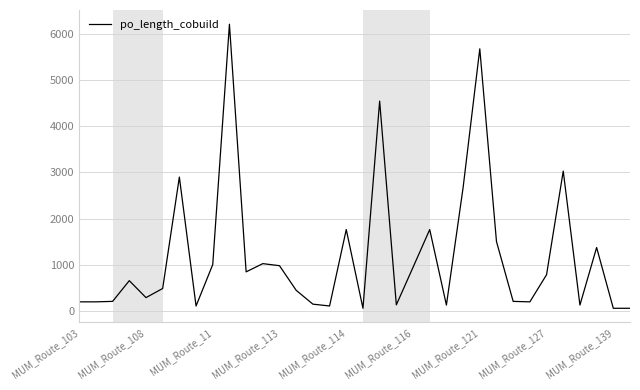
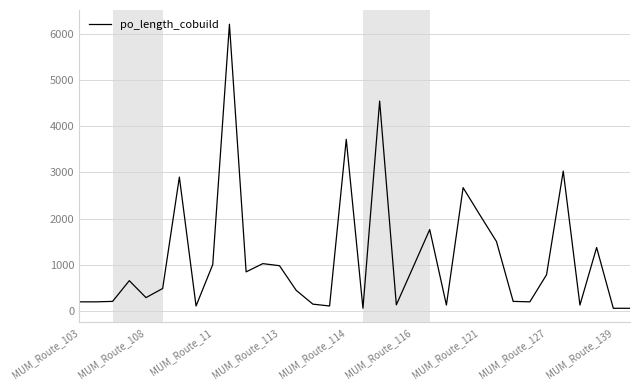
  {
    "MUM_Route_103": 200,
    "MUM_Route_108": 300,
    "MUM_Route_11": 1000,
    "MUM_Route_113": 1000,
-   "MUM_Route_114": 1800,
+   "MUM_Route_114": 3700,
    "MUM_Route_116": 900,
-   "MUM_Route_121": 5700,
+   "MUM_Route_121": 2100,
    "MUM_Route_127": 800,
    "MUM_Route_139": 100
  }
